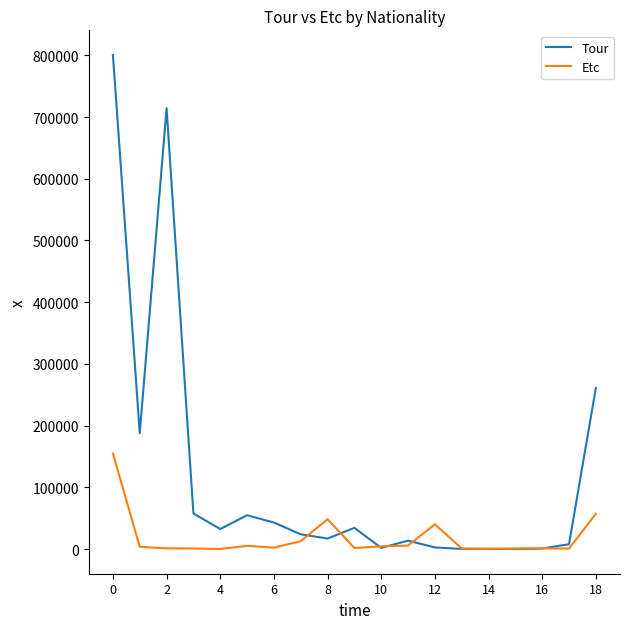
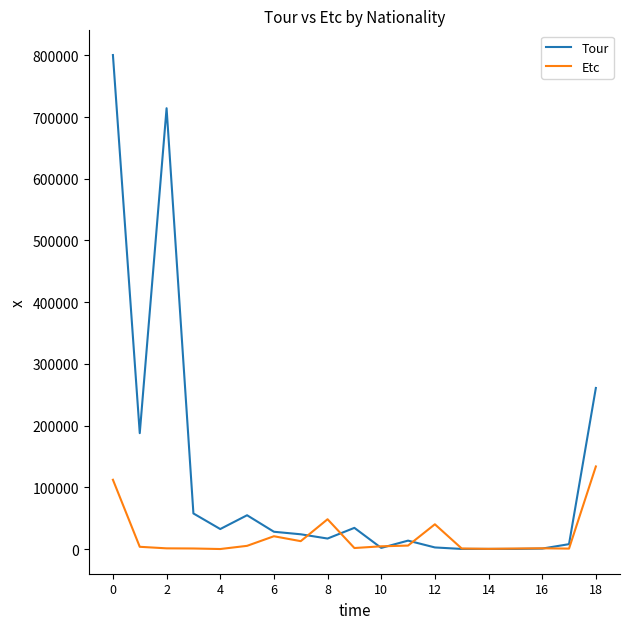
  {
    "Tour": {
      "0": 800000,
      "2": 710000,
      "4": 30000,
-     "6": 40000,
+     "6": 30000,
      "8": 20000,
      "12": 0,
      "18": 260000
    },
    "Etc": {
-     "0": 150000,
+     "0": 110000,
      "2": 0,
      "4": 0,
-     "6": 0,
+     "6": 20000,
      "8": 50000,
      "12": 40000,
-     "18": 60000
+     "18": 130000
    }
  }
